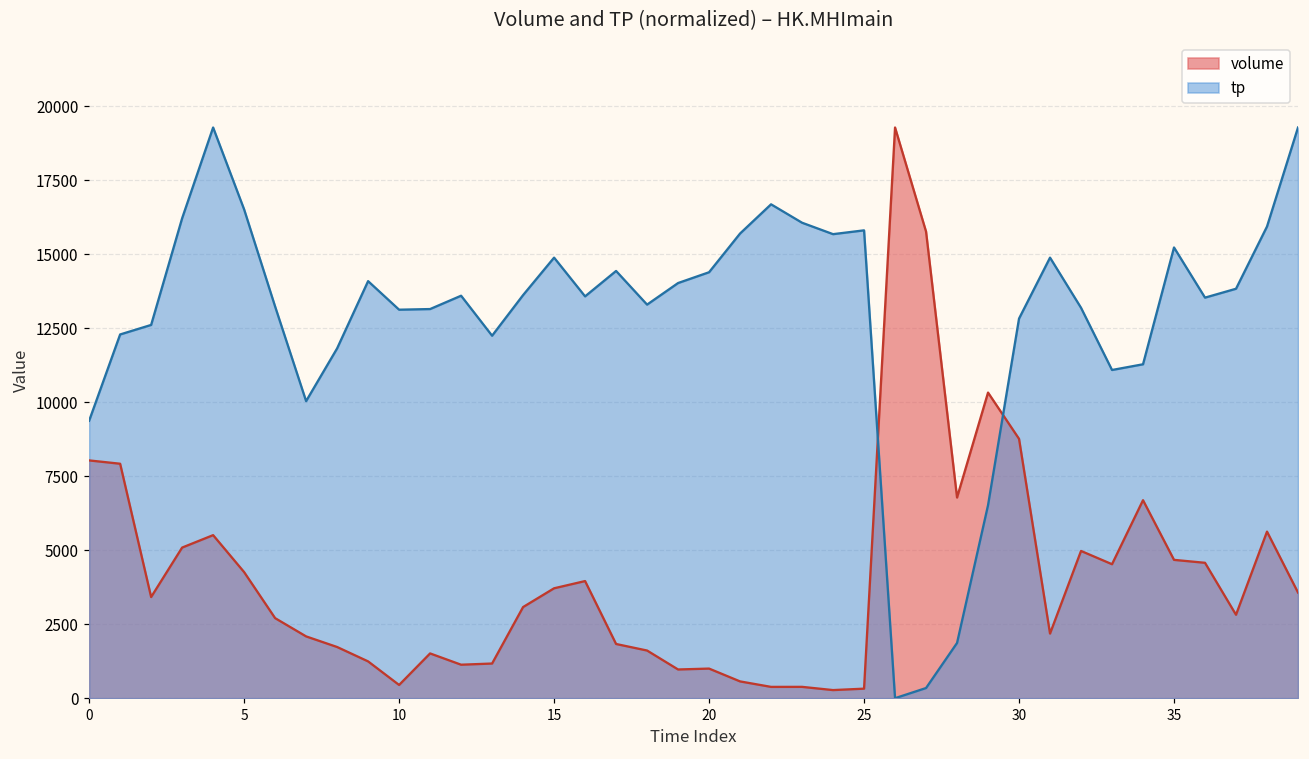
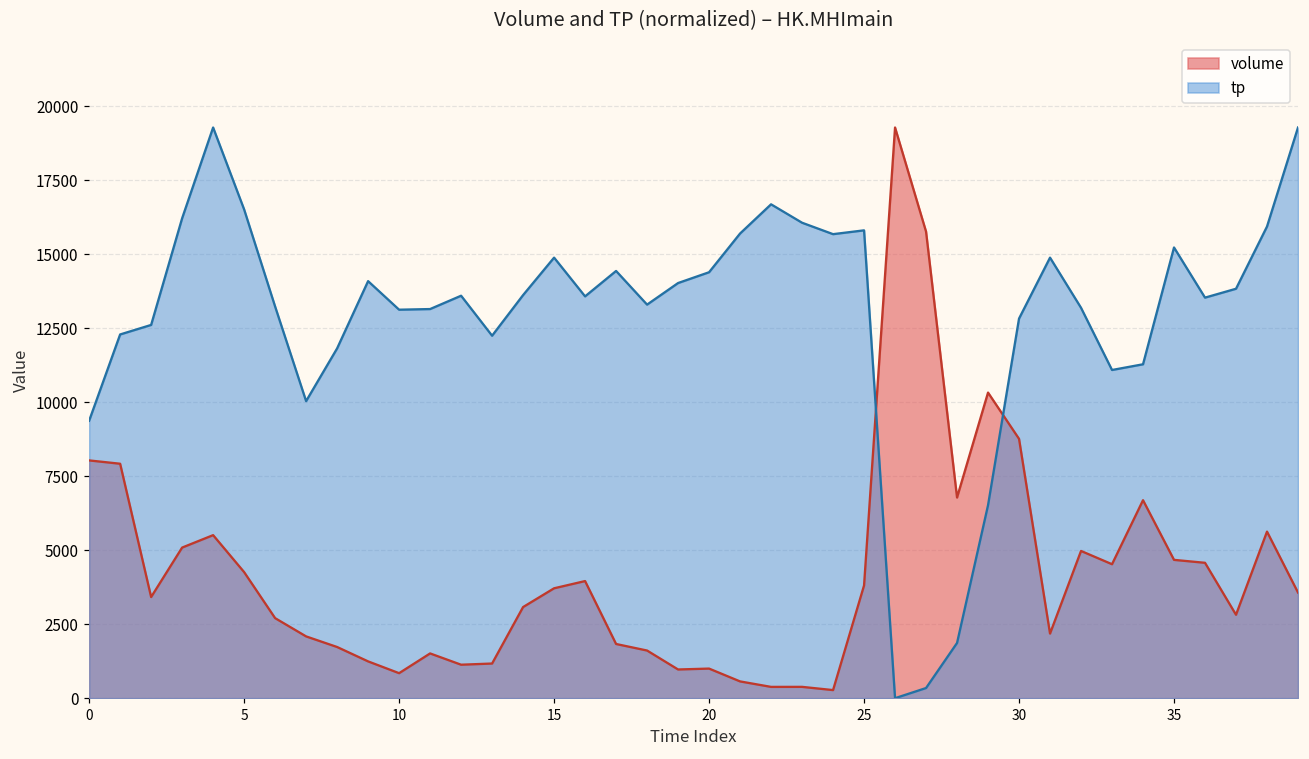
  {
    "volume": {
      "0": 8000,
      "5": 4300,
-     "10": 400,
+     "10": 800,
      "15": 3700,
      "20": 1000,
-     "25": 300,
+     "25": 3800,
      "30": 8800,
      "35": 4700
    },
    "tp": {
      "0": 9400,
      "5": 16500,
      "10": 13100,
      "15": 14900,
      "20": 14400,
      "25": 15800,
      "30": 12800,
      "35": 15200
    }
  }
